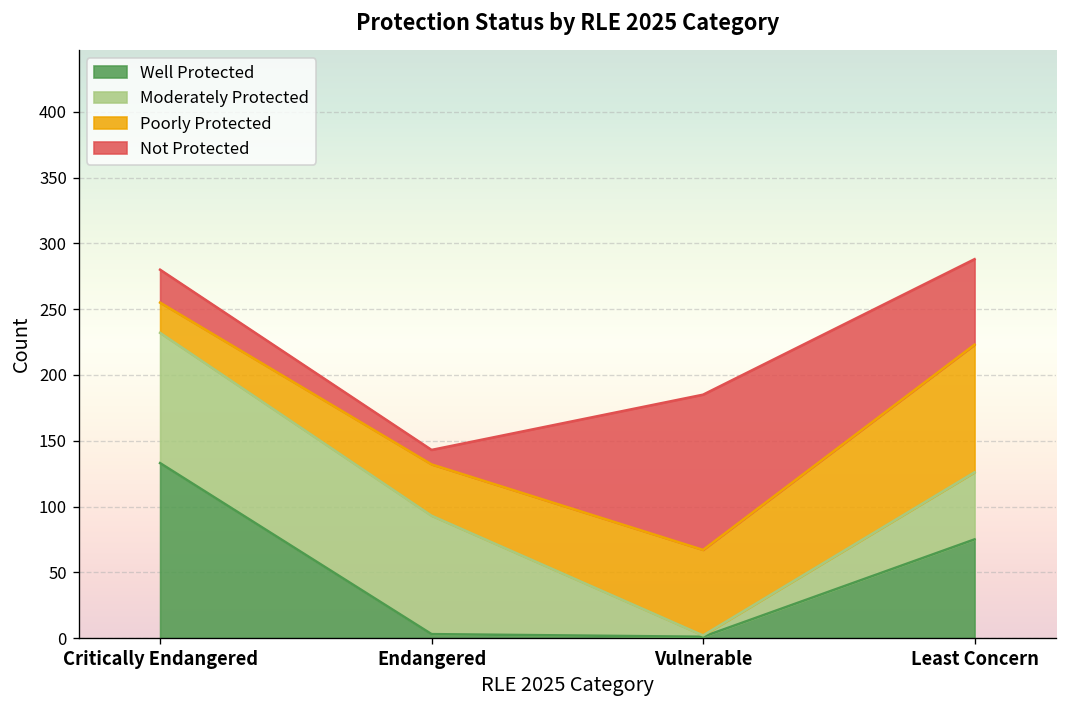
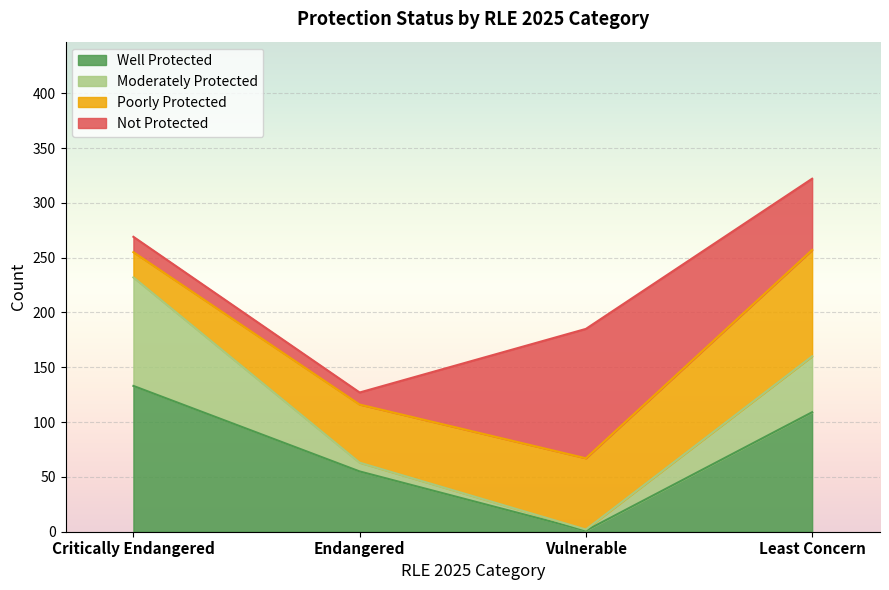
  {
    "Well Protected": {
      "Critically Endangered": 133,
-     "Endangered": 3,
-     "Least Concern": 75
+     "Endangered": 55,
+     "Least Concern": 109
    },
    "Moderately Protected": {
      "Critically Endangered": 99,
-     "Endangered": 90,
+     "Endangered": 8,
      "Least Concern": 51
    },
    "Poorly Protected": {
      "Critically Endangered": 23,
-     "Endangered": 39,
+     "Endangered": 53,
      "Vulnerable": 65,
      "Least Concern": 97
    },
    "Not Protected": {
-     "Critically Endangered": 25,
+     "Critically Endangered": 14,
      "Endangered": 11,
      "Vulnerable": 118,
      "Least Concern": 65
    }
  }
